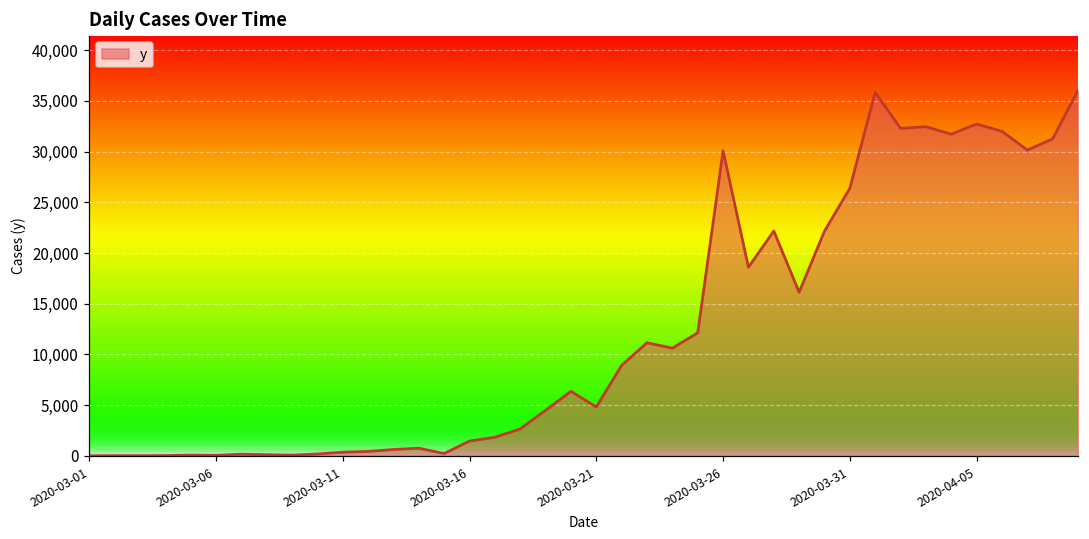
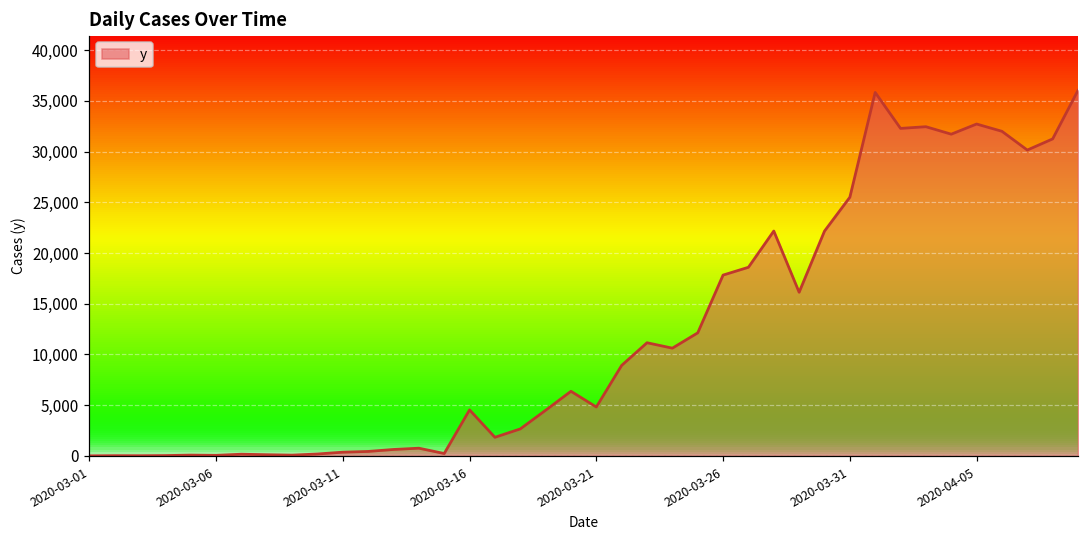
  {
    "2020-03-01": "0",
    "2020-03-06": "0",
    "2020-03-11": "0",
-   "2020-03-16": "1,000",
+   "2020-03-16": "5,000",
    "2020-03-21": "5,000",
-   "2020-03-26": "30,000",
-   "2020-03-31": "26,000",
+   "2020-03-26": "18,000",
+   "2020-03-31": "25,000",
    "2020-04-05": "33,000"
  }
